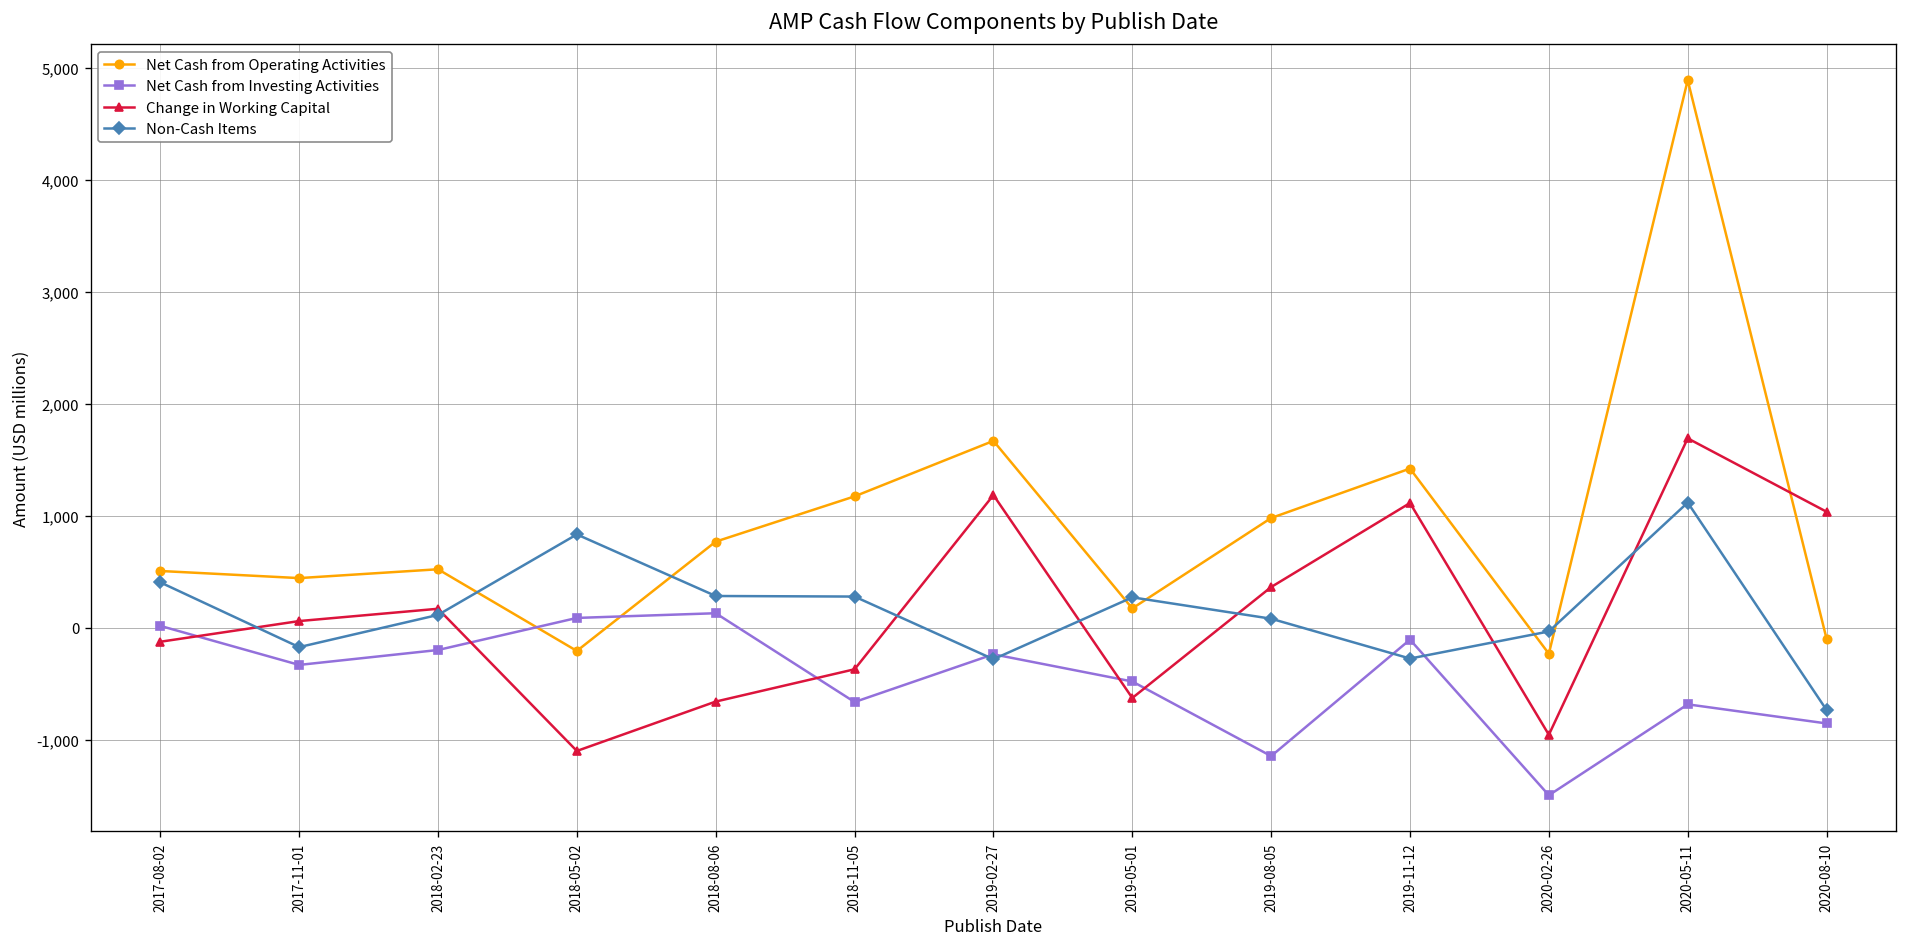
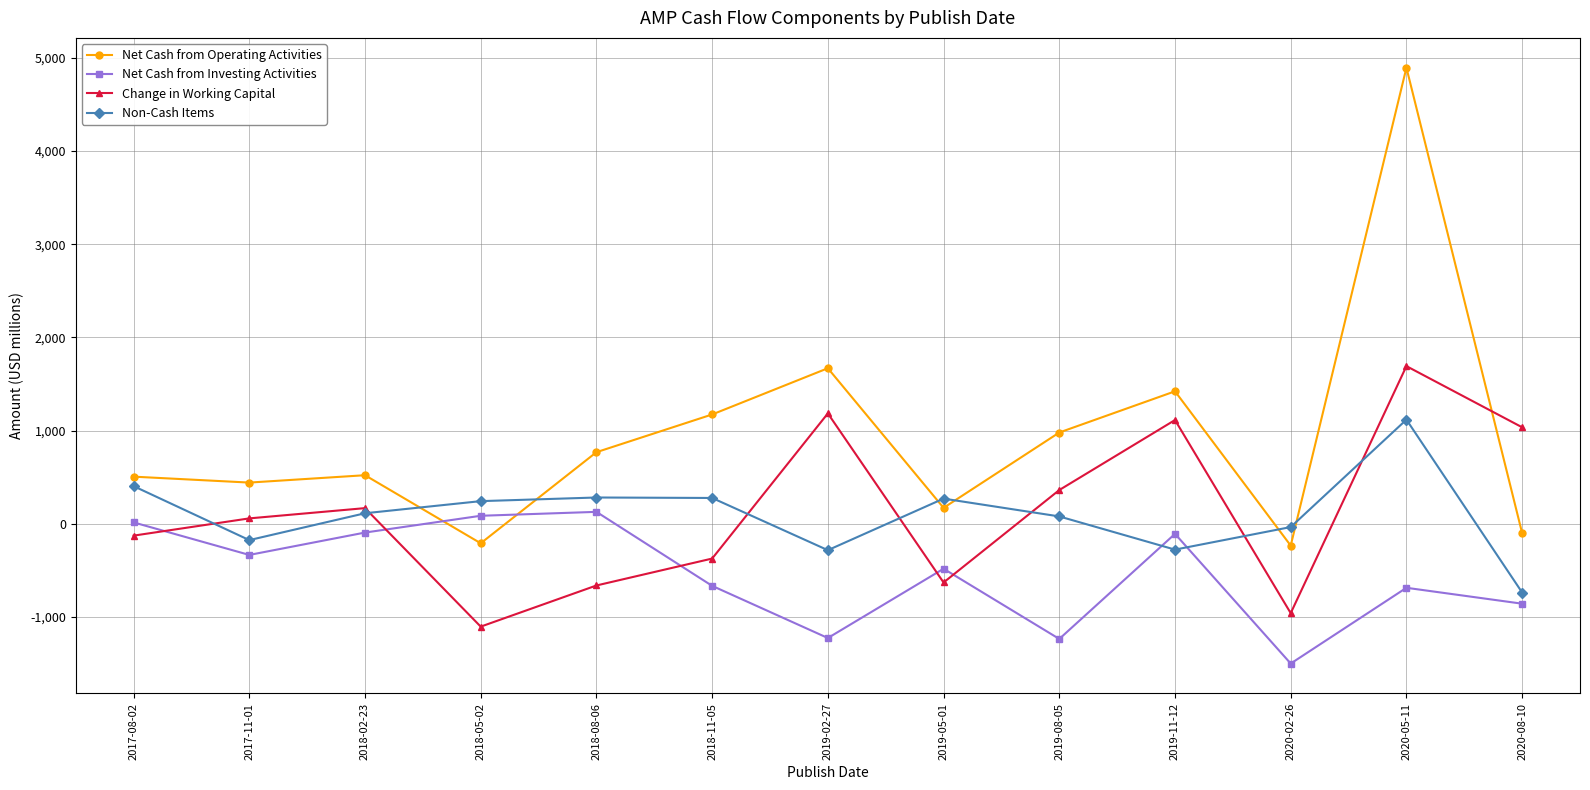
  {
    "Net Cash from Operating Activities": {
      "2017-08-02": "500",
      "2017-11-01": "400",
      "2018-02-23": "500",
      "2018-05-02": "-200",
      "2018-08-06": "800",
      "2018-11-05": "1,200",
      "2019-02-27": "1,700",
      "2019-05-01": "200",
      "2019-08-05": "1,000",
      "2019-11-12": "1,400",
      "2020-02-26": "-200",
      "2020-05-11": "4,900",
      "2020-08-10": "-100"
    },
    "Net Cash from Investing Activities": {
      "2017-08-02": "0",
      "2017-11-01": "-300",
-     "2018-02-23": "-200",
+     "2018-02-23": "-100",
      "2018-05-02": "100",
      "2018-08-06": "100",
      "2018-11-05": "-700",
-     "2019-02-27": "-200",
+     "2019-02-27": "-1,200",
      "2019-05-01": "-500",
-     "2019-08-05": "-1,100",
+     "2019-08-05": "-1,200",
      "2019-11-12": "-100",
      "2020-02-26": "-1,500",
      "2020-05-11": "-700",
      "2020-08-10": "-900"
    },
    "Change in Working Capital": {
      "2017-08-02": "-100",
      "2017-11-01": "100",
      "2018-02-23": "200",
      "2018-05-02": "-1,100",
      "2018-08-06": "-700",
      "2018-11-05": "-400",
      "2019-02-27": "1,200",
      "2019-05-01": "-600",
      "2019-08-05": "400",
      "2019-11-12": "1,100",
      "2020-02-26": "-1,000",
      "2020-05-11": "1,700",
      "2020-08-10": "1,000"
    },
    "Non-Cash Items": {
      "2017-08-02": "400",
      "2017-11-01": "-200",
      "2018-02-23": "100",
-     "2018-05-02": "800",
+     "2018-05-02": "200",
      "2018-08-06": "300",
      "2018-11-05": "300",
      "2019-02-27": "-300",
      "2019-05-01": "300",
      "2019-08-05": "100",
      "2019-11-12": "-300",
      "2020-02-26": "0",
      "2020-05-11": "1,100",
      "2020-08-10": "-700"
    }
  }
